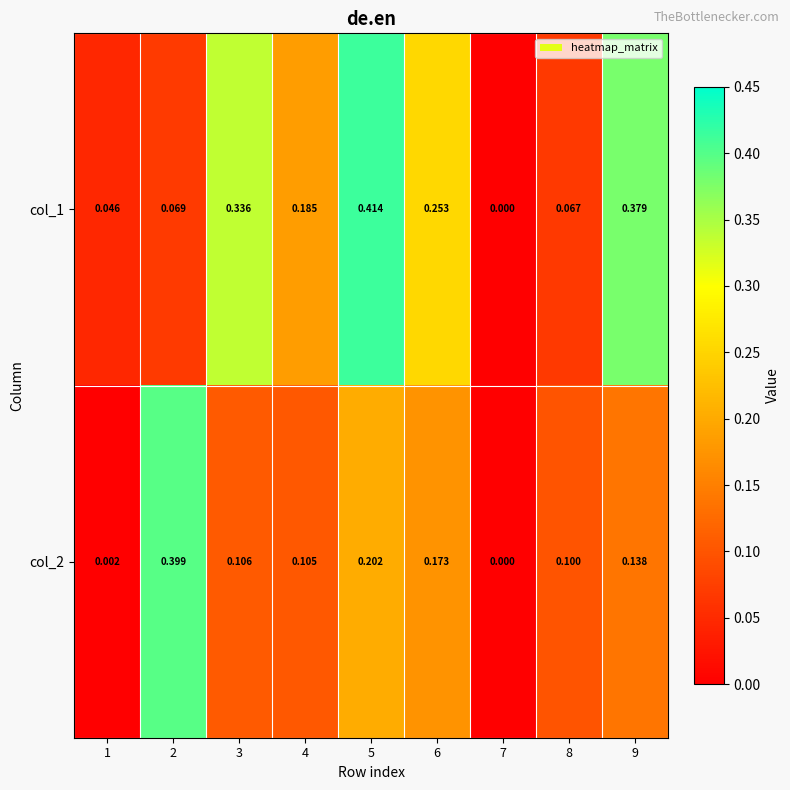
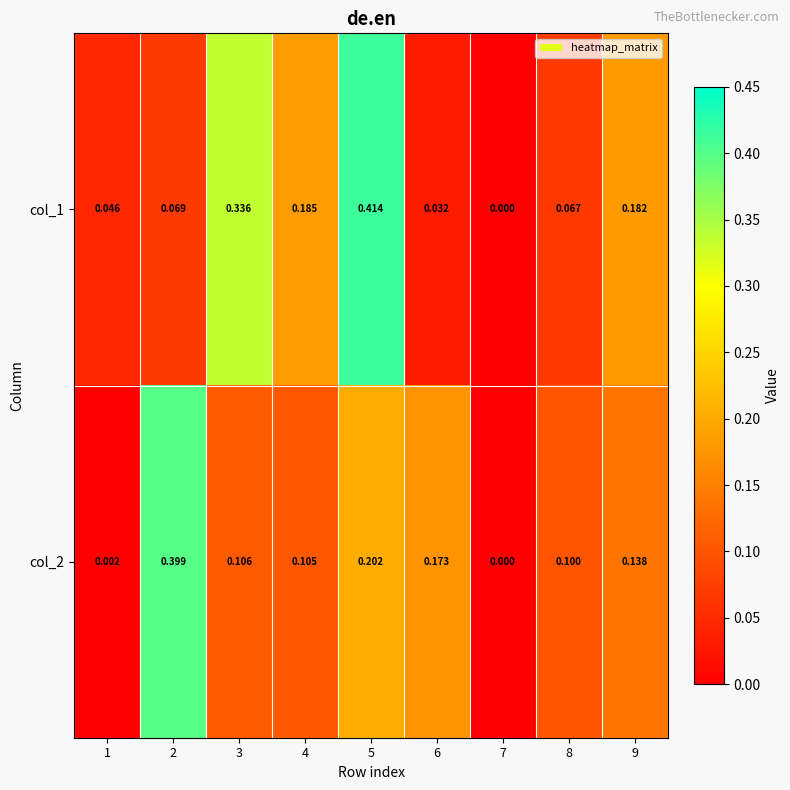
  {
    "col_1": {
      "1": 0.046,
      "2": 0.069,
      "3": 0.336,
      "4": 0.185,
      "5": 0.414,
-     "6": 0.253,
+     "6": 0.032,
      "7": 0.000,
      "8": 0.067,
-     "9": 0.379
+     "9": 0.182
    },
    "col_2": {
      "1": 0.002,
      "2": 0.399,
      "3": 0.106,
      "4": 0.105,
      "5": 0.202,
      "6": 0.173,
      "7": 0.000,
      "8": 0.100,
      "9": 0.138
    }
  }
